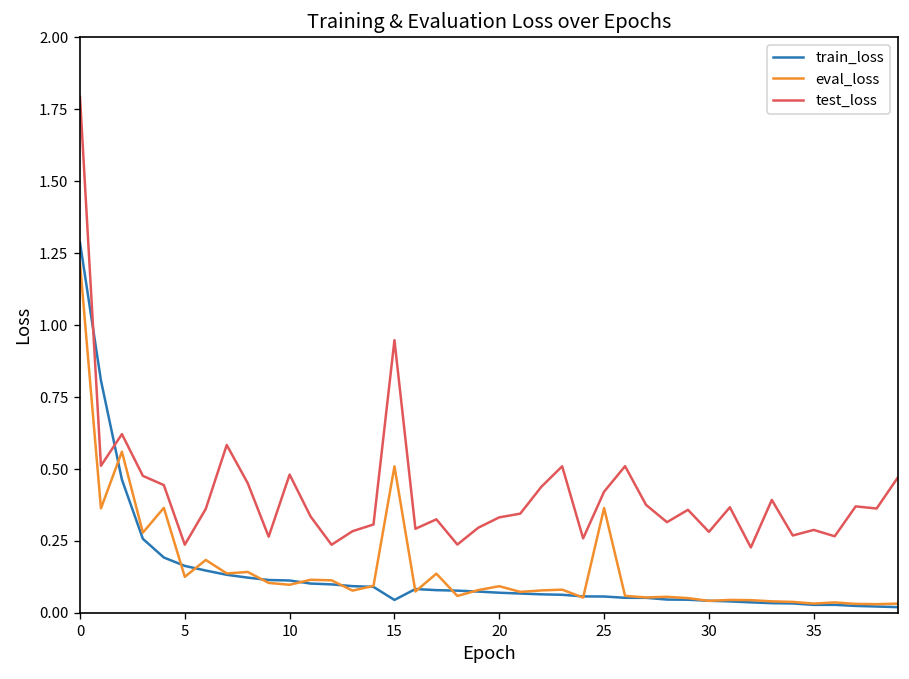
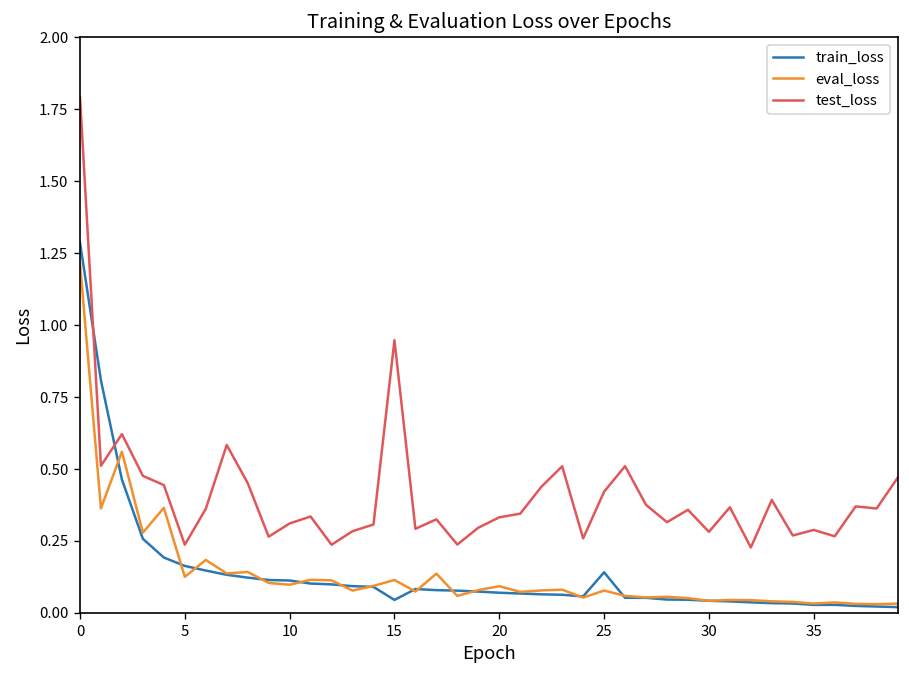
  {
    "train_loss": {
      "0": 1.29,
      "5": 0.16,
      "10": 0.11,
      "15": 0.04,
      "20": 0.07,
-     "25": 0.06
+     "25": 0.14
    },
    "eval_loss": {
      "0": 1.21,
      "5": 0.12,
      "10": 0.10,
-     "15": 0.51,
+     "15": 0.11,
      "20": 0.09,
-     "25": 0.36
+     "25": 0.08
    },
    "test_loss": {
      "0": 1.79,
      "5": 0.24,
-     "10": 0.48,
+     "10": 0.31,
      "15": 0.95,
      "20": 0.33,
      "25": 0.42,
      "30": 0.28,
      "35": 0.29
    }
  }
